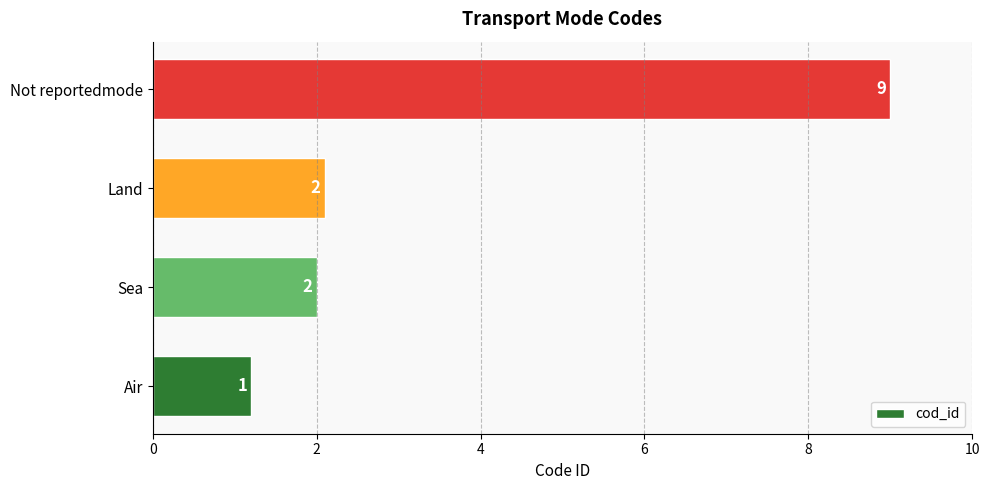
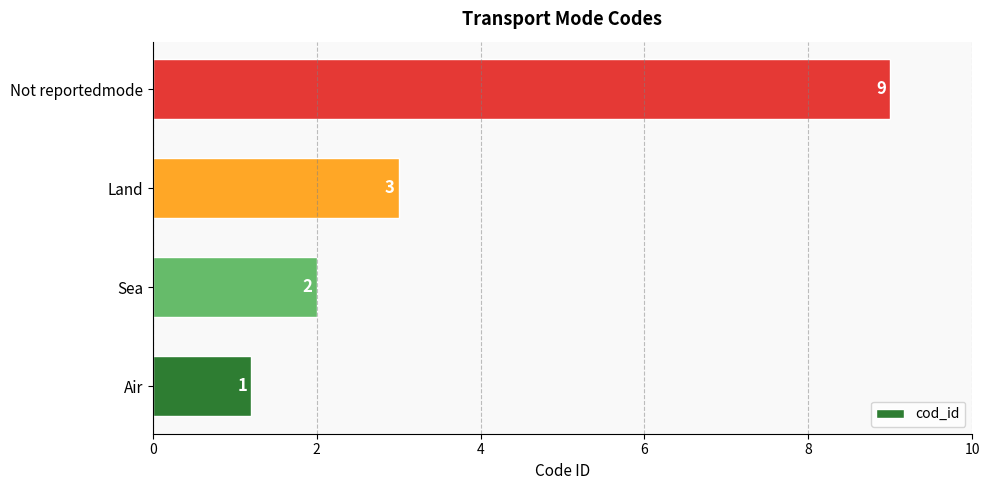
  {
    "Not reportedmode": 9,
-   "Land": 2,
+   "Land": 3,
    "Sea": 2,
    "Air": 1
  }
